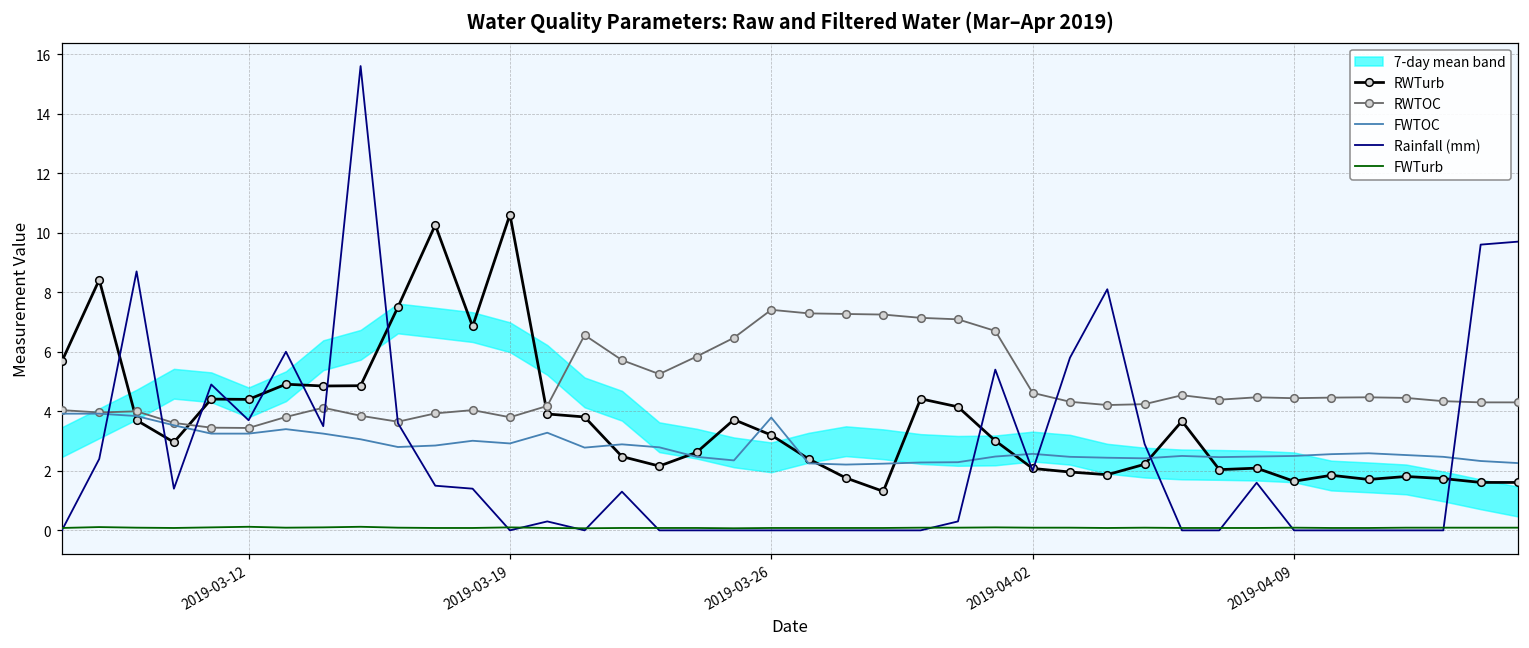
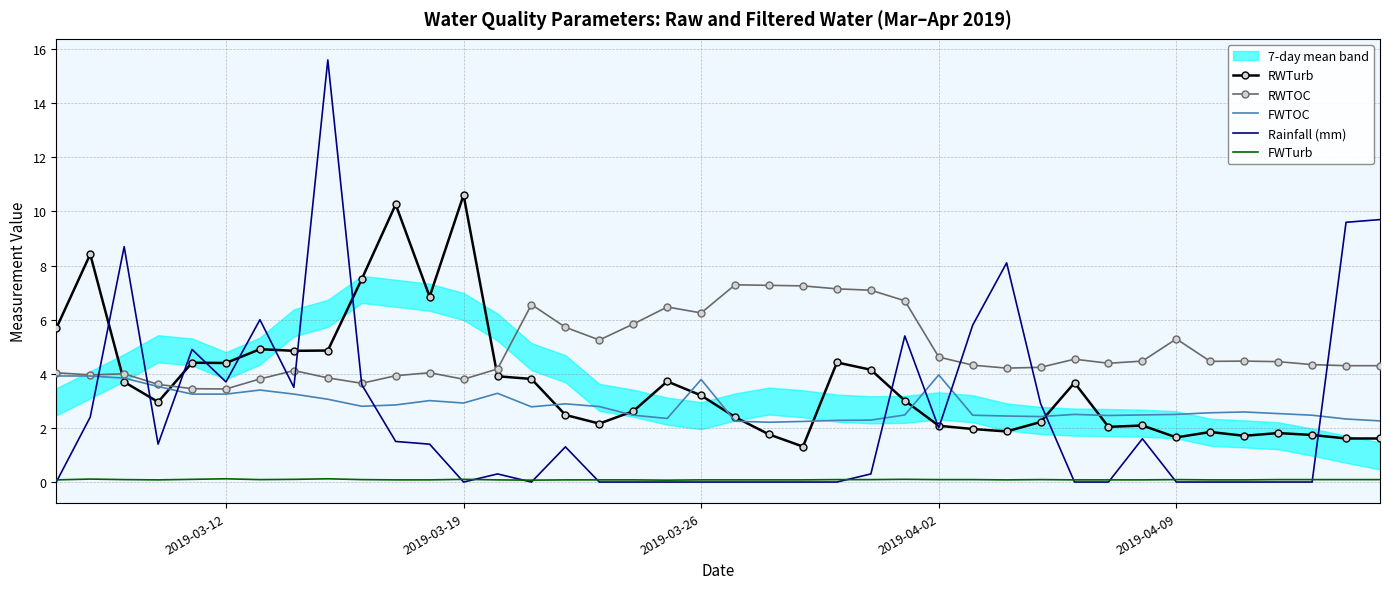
  {
    "RWTurb": {
      "2019-03-12": 4.4,
      "2019-03-19": 10.6,
      "2019-03-26": 3.2,
      "2019-04-09": 1.7
    },
    "RWTOC": {
      "2019-03-12": 3.4,
      "2019-03-19": 3.8,
-     "2019-03-26": 7.4,
+     "2019-03-26": 6.3,
      "2019-04-02": 4.6,
-     "2019-04-09": 4.4
+     "2019-04-09": 5.3
    },
    "FWTOC": {
      "2019-03-12": 3.3,
      "2019-03-19": 2.9,
      "2019-03-26": 3.8,
-     "2019-04-02": 2.6,
+     "2019-04-02": 4.0,
      "2019-04-09": 2.5
    },
    "Rainfall (mm)": {
      "2019-03-12": 3.7,
      "2019-03-19": 0.0
    },
    "FWTurb": {
      "2019-03-12": 0.1,
      "2019-03-19": 0.1,
      "2019-04-02": 0.1
    }
  }
